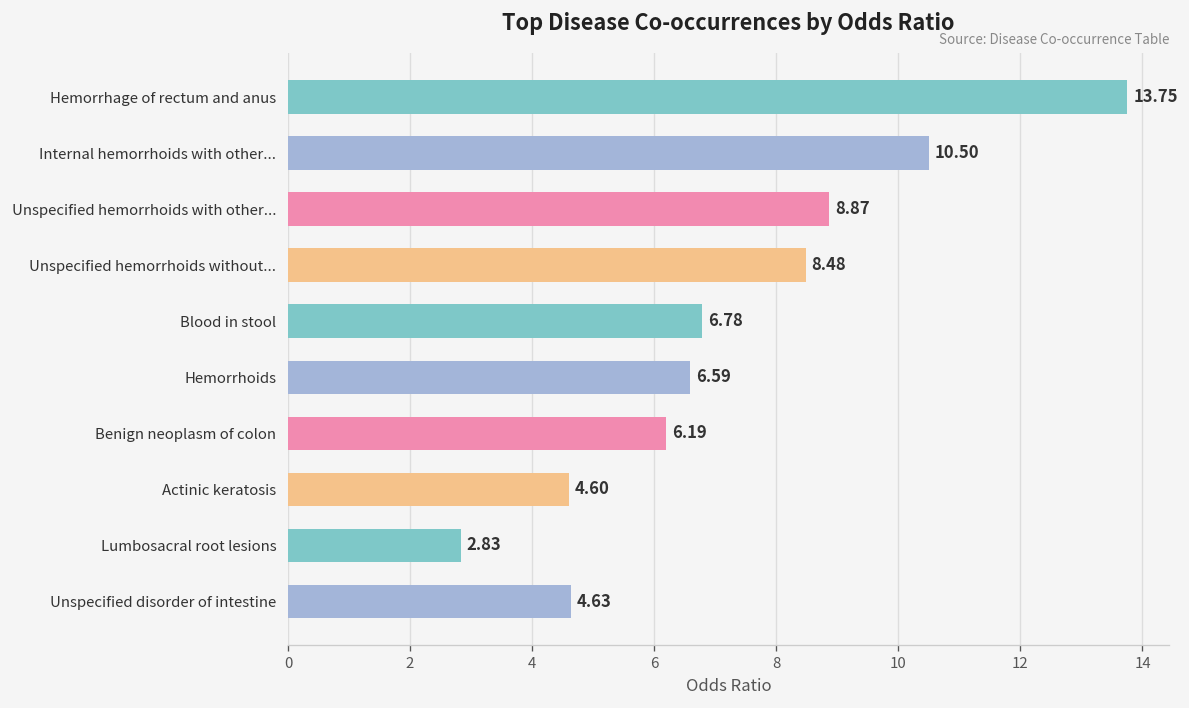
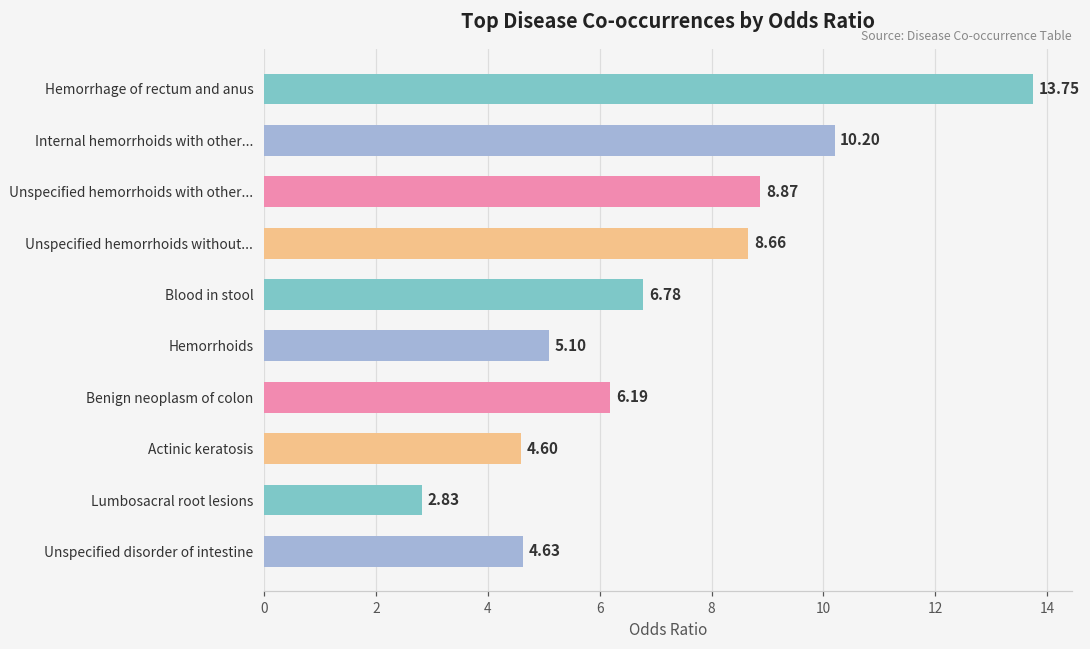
  {
    "Hemorrhage of rectum and anus": 13.75,
-   "Internal hemorrhoids with other...": 10.50,
+   "Internal hemorrhoids with other...": 10.20,
    "Unspecified hemorrhoids with other...": 8.87,
-   "Unspecified hemorrhoids without...": 8.48,
+   "Unspecified hemorrhoids without...": 8.66,
    "Blood in stool": 6.78,
-   "Hemorrhoids": 6.59,
+   "Hemorrhoids": 5.10,
    "Benign neoplasm of colon": 6.19,
    "Actinic keratosis": 4.60,
    "Lumbosacral root lesions": 2.83,
    "Unspecified disorder of intestine": 4.63
  }
